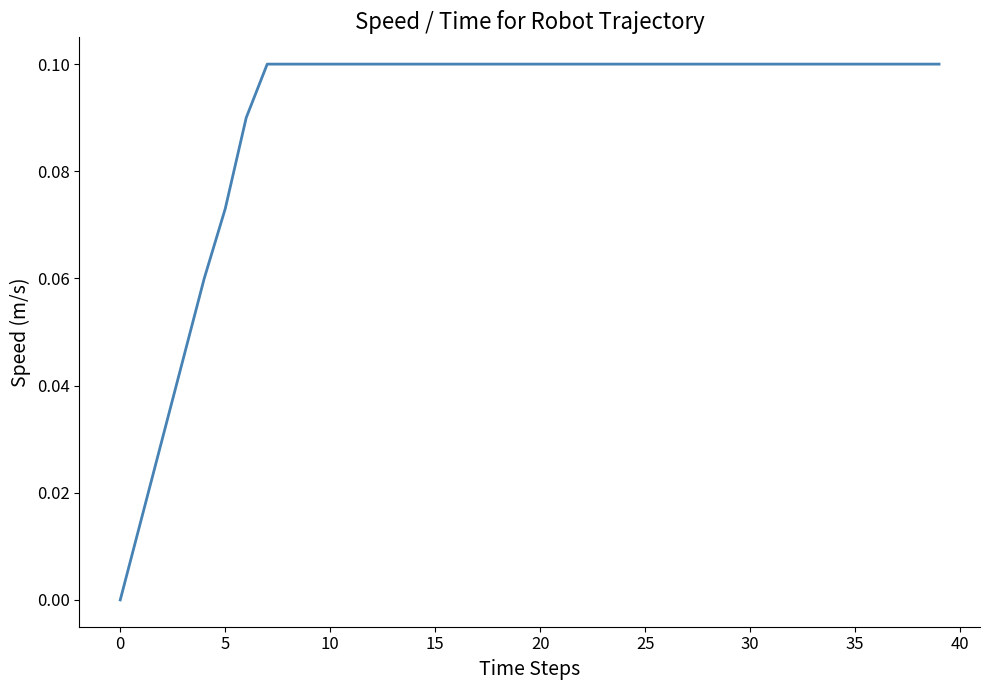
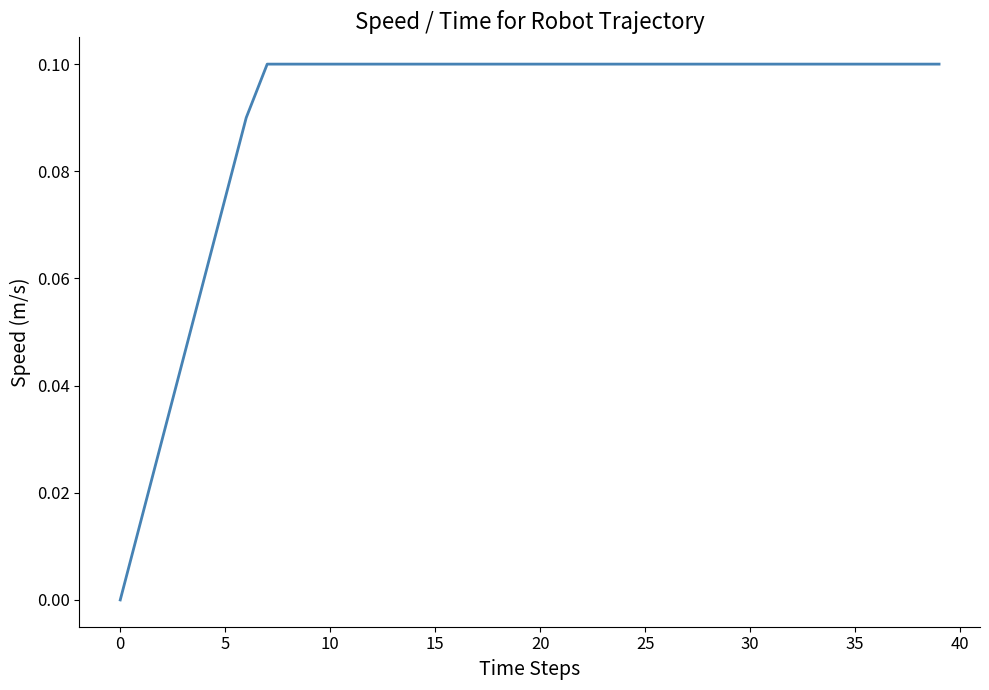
  {
    "0": 0.000,
-   "5": 0.073,
+   "5": 0.075,
    "10": 0.100,
    "15": 0.100,
    "20": 0.100,
    "25": 0.100,
    "30": 0.100,
    "35": 0.100
  }
